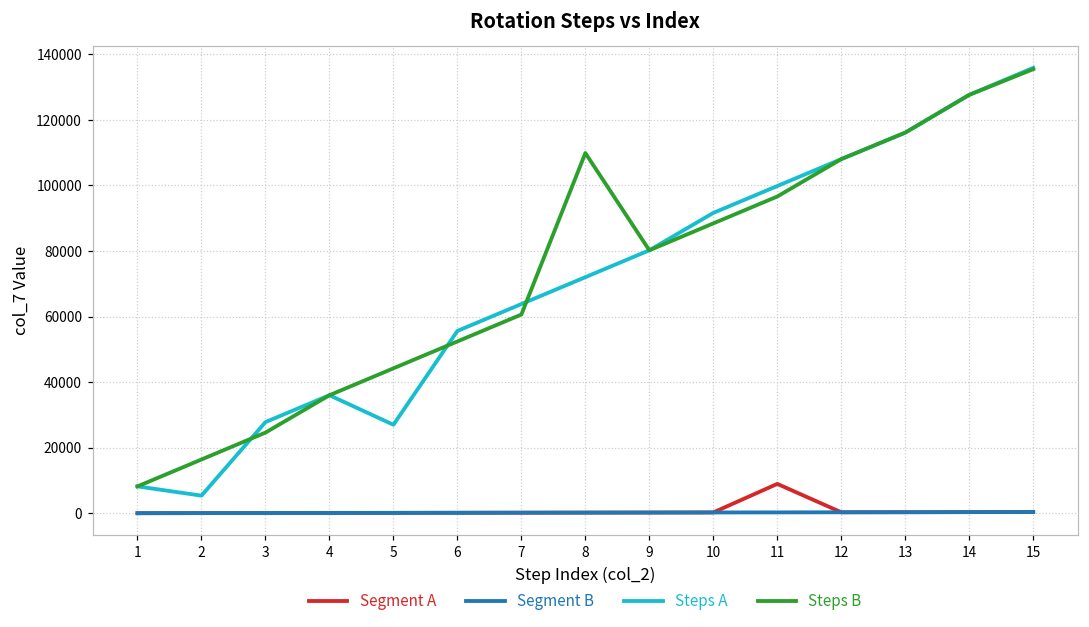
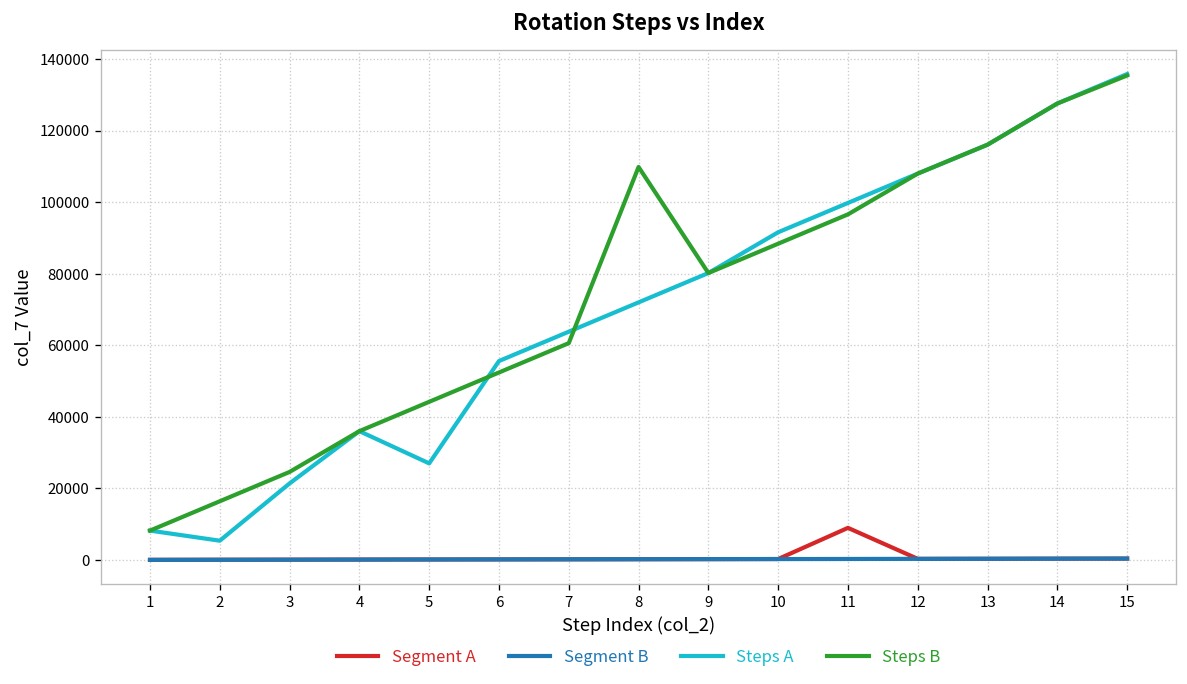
  {
    "Segment A": {
      "11": 9000
    },
    "Segment B": {
      "11": 0
    },
    "Steps A": {
      "2": 5000,
-     "3": 28000,
+     "3": 21000,
      "5": 27000,
      "6": 56000,
      "7": 64000,
      "8": 72000,
      "10": 92000,
      "11": 100000
    },
    "Steps B": {
      "2": 16000,
      "3": 25000,
      "5": 44000,
      "6": 52000,
      "7": 61000,
      "8": 110000,
      "10": 88000,
      "11": 97000
    }
  }
